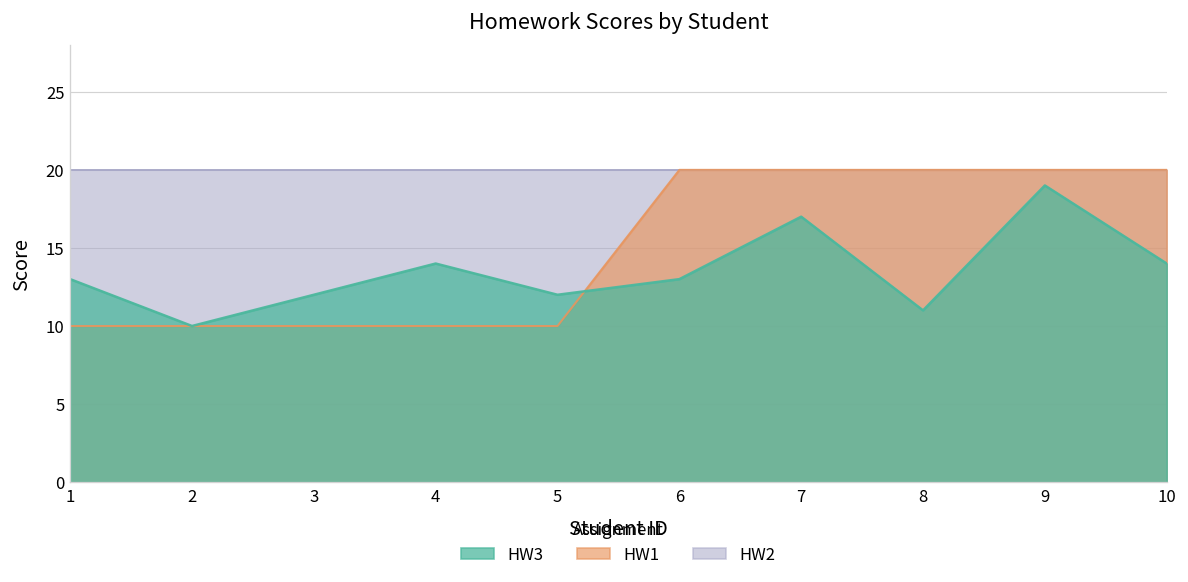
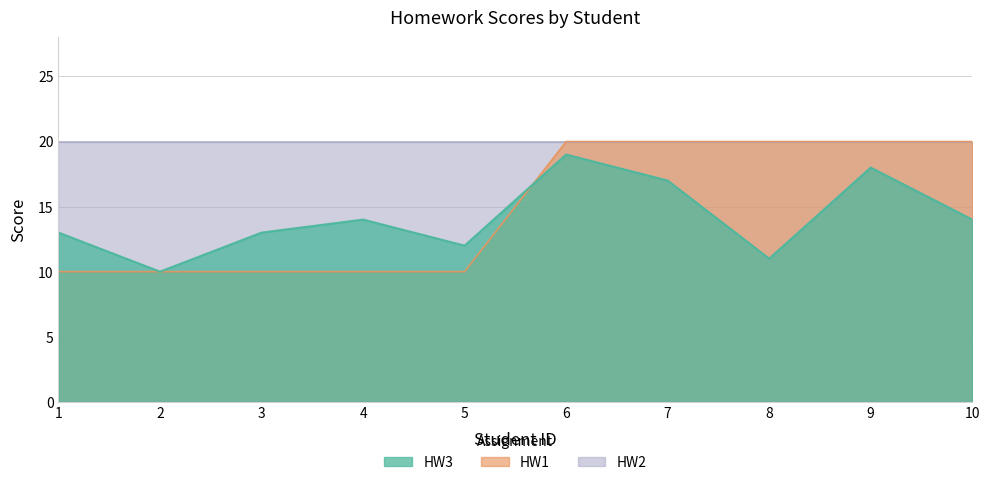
  {
    "HW2": {
      "1": 20,
      "2": 20,
      "3": 20,
      "4": 20,
      "5": 20
    },
    "HW1": {
      "1": 10,
      "3": 10,
      "4": 10,
      "5": 10
    },
    "HW3": {
      "1": 13,
-     "3": 12,
+     "3": 13,
      "4": 14,
      "5": 12,
-     "6": 13,
+     "6": 19,
      "7": 17,
      "8": 11,
-     "9": 19,
+     "9": 18,
      "10": 14
    }
  }
